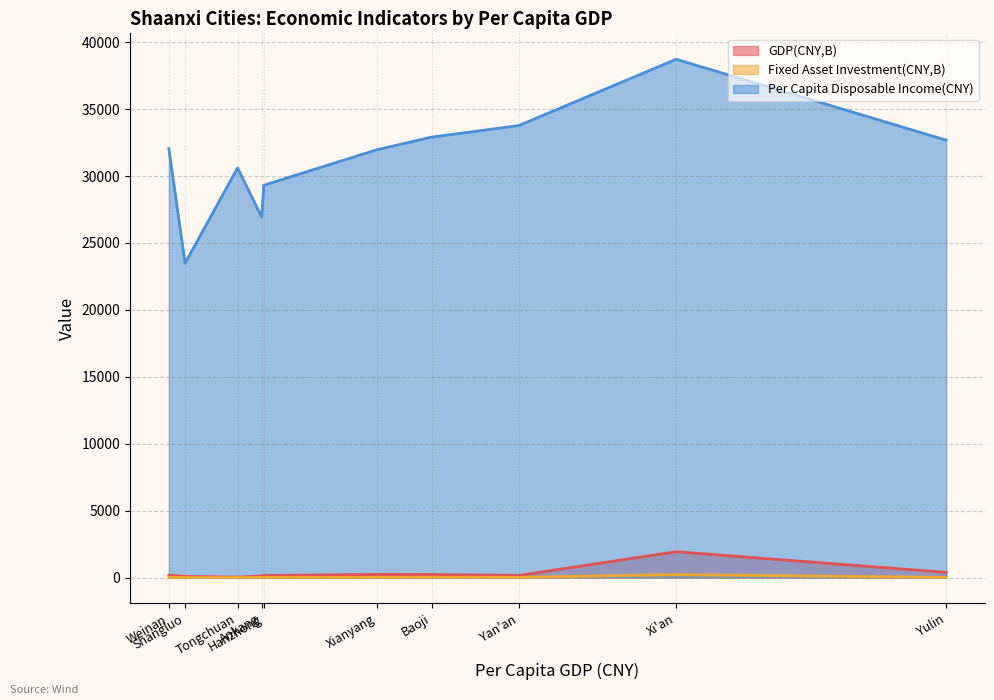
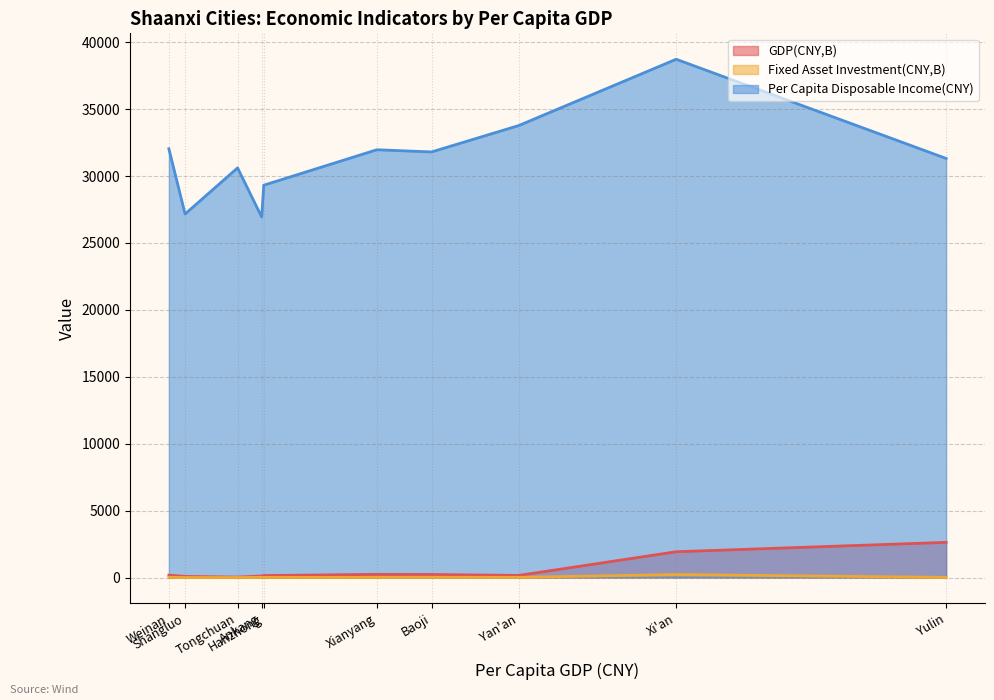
  {
    "GDP(CNY,B)": {
      "Xianyang": 200,
      "Baoji": 200,
      "Xi'an": 1900,
-     "Yulin": 400
+     "Yulin": 2600
    },
    "Fixed Asset Investment(CNY,B)": {
      "Xianyang": 0,
      "Baoji": 0,
      "Xi'an": 200,
      "Yulin": 0
    },
    "Per Capita Disposable Income(CNY)": {
      "Weinan": 32000,
-     "Shangluo": 23500,
+     "Shangluo": 27200,
      "Tongchuan": 30600,
      "Ankang": 26900,
      "Hanzhong": 29300,
      "Xianyang": 32000,
-     "Baoji": 32900,
+     "Baoji": 31800,
      "Yan'an": 33800,
      "Xi'an": 38700,
-     "Yulin": 32700
+     "Yulin": 31300
    }
  }
